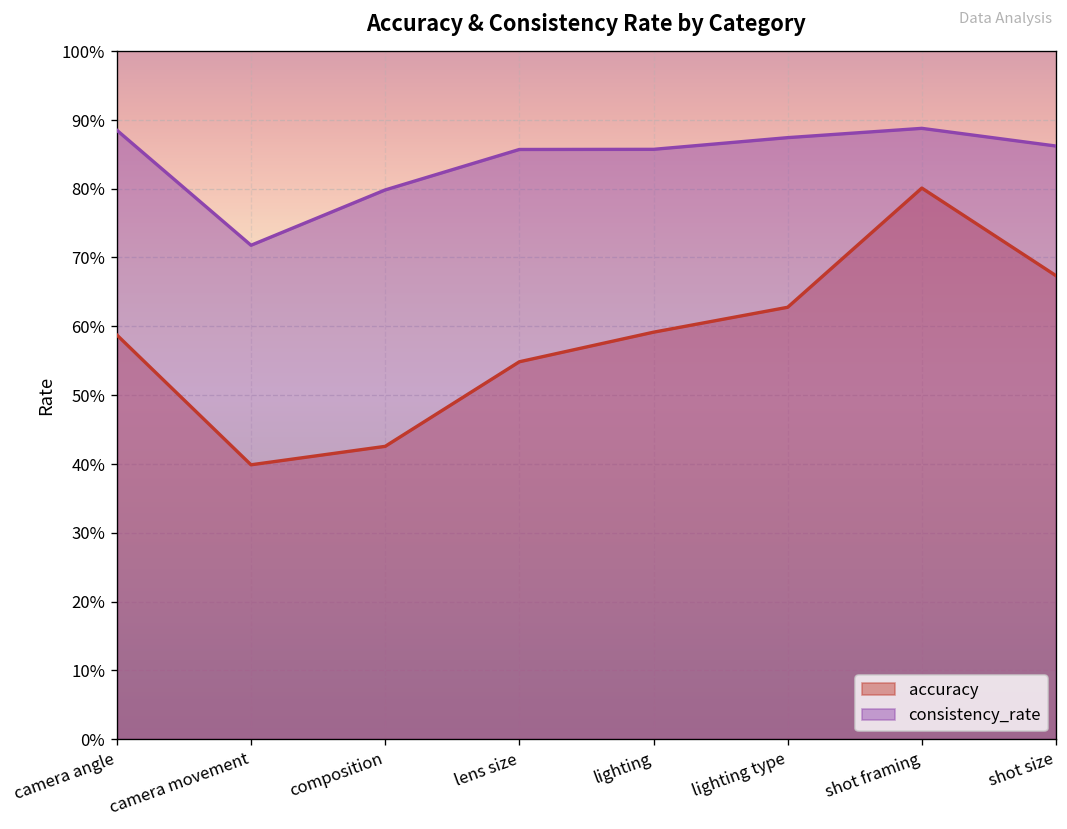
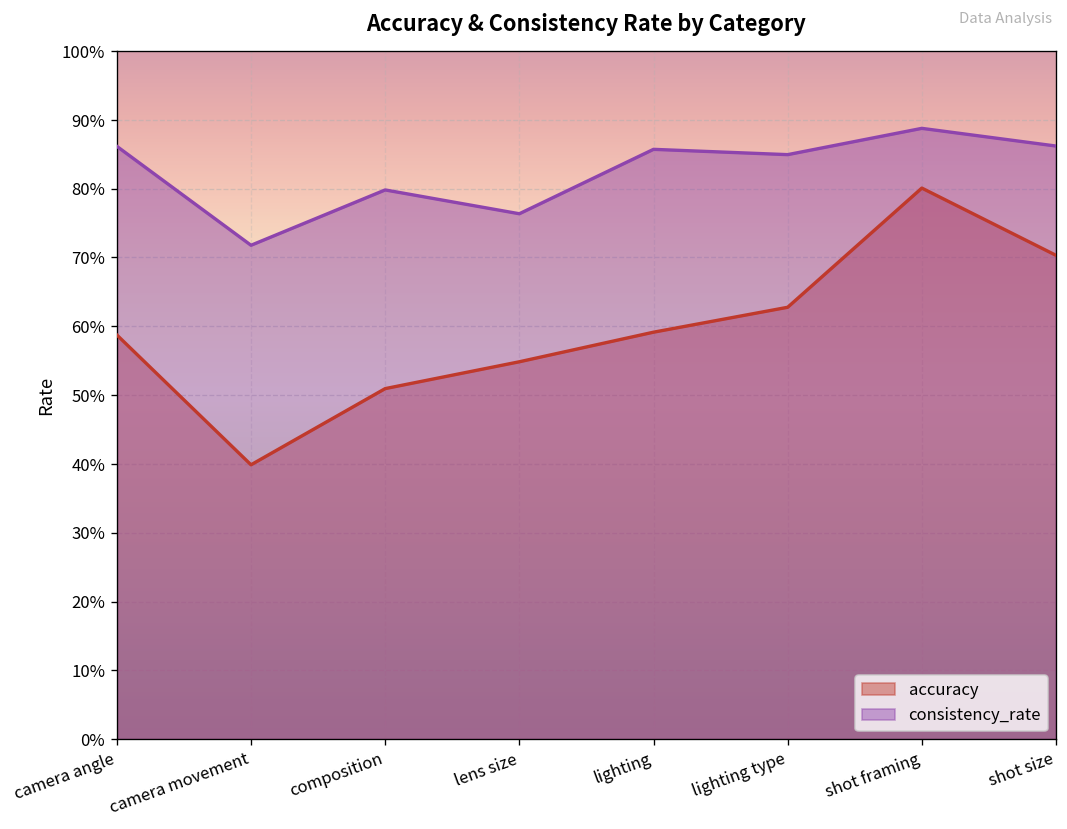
  {
    "accuracy": {
      "camera angle": "59%",
      "camera movement": "40%",
-     "composition": "43%",
+     "composition": "51%",
      "lens size": "55%",
      "lighting": "59%",
      "lighting type": "63%",
      "shot framing": "80%",
-     "shot size": "67%"
+     "shot size": "70%"
    },
    "consistency_rate": {
-     "camera angle": "88%",
+     "camera angle": "86%",
      "camera movement": "72%",
      "composition": "80%",
-     "lens size": "86%",
+     "lens size": "76%",
      "lighting": "86%",
-     "lighting type": "87%",
+     "lighting type": "85%",
      "shot framing": "89%",
      "shot size": "86%"
    }
  }
